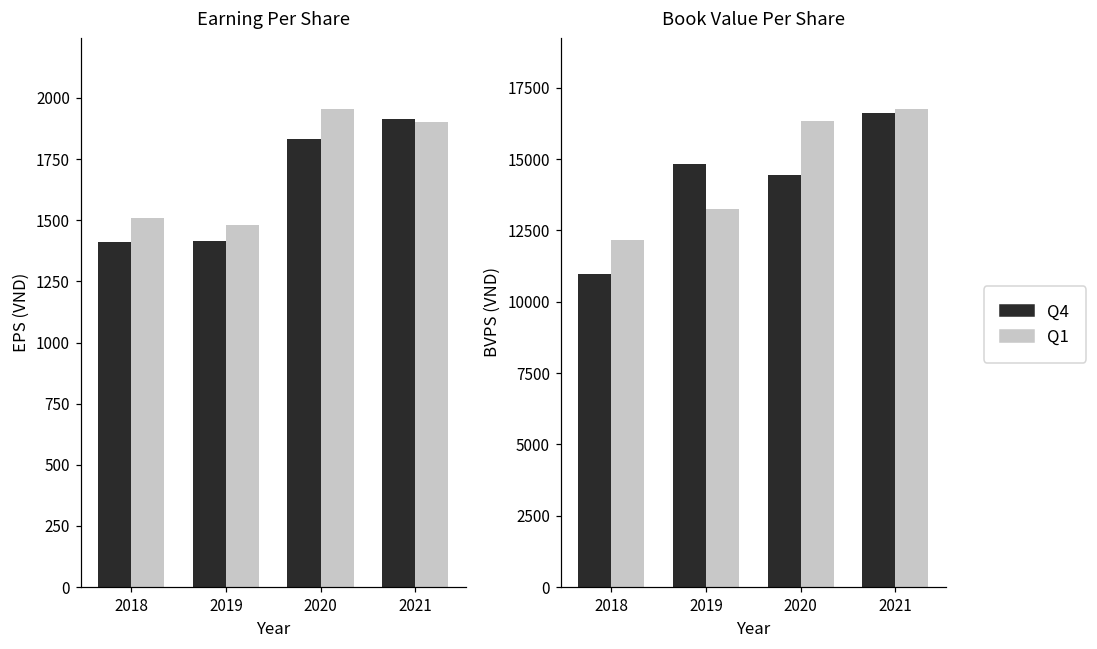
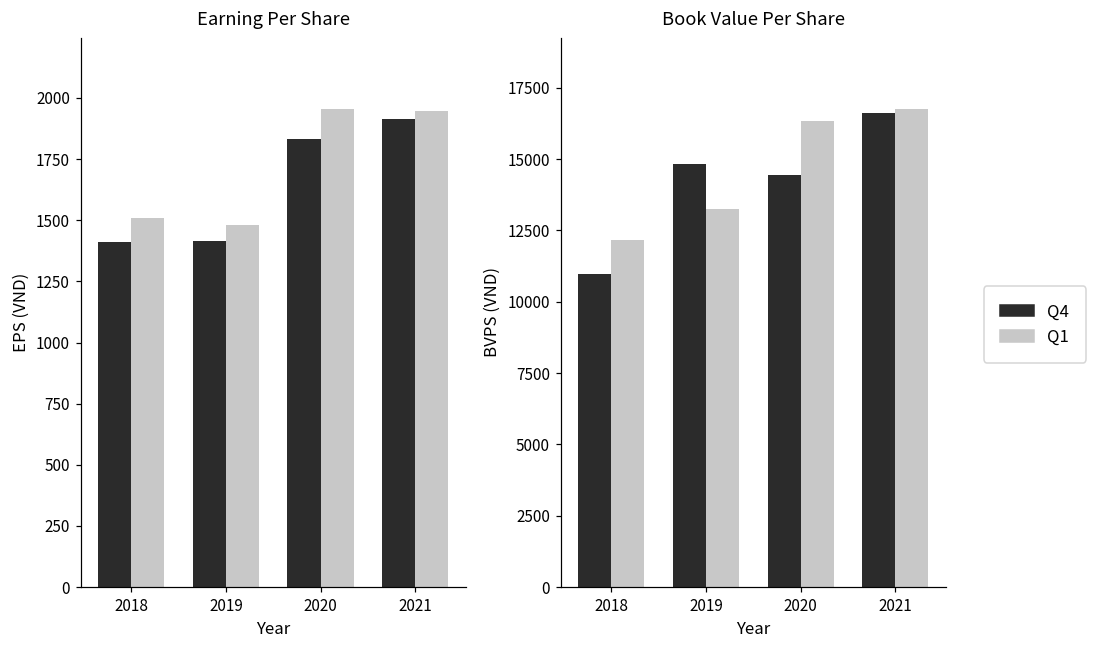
  {
    "Earning Per Share": {
      "Q4": {
        "2018": 1410,
        "2019": 1420,
        "2020": 1830,
        "2021": 1910
      },
      "Q1": {
        "2018": 1510,
        "2019": 1480,
        "2020": 1950,
-       "2021": 1900
+       "2021": 1950
      }
    },
    "Book Value Per Share": {
      "Q4": {
        "2018": 11000,
        "2019": 14800,
        "2020": 14400,
        "2021": 16600
      },
      "Q1": {
        "2018": 12200,
        "2019": 13300,
        "2020": 16400,
        "2021": 16800
      }
    }
  }
